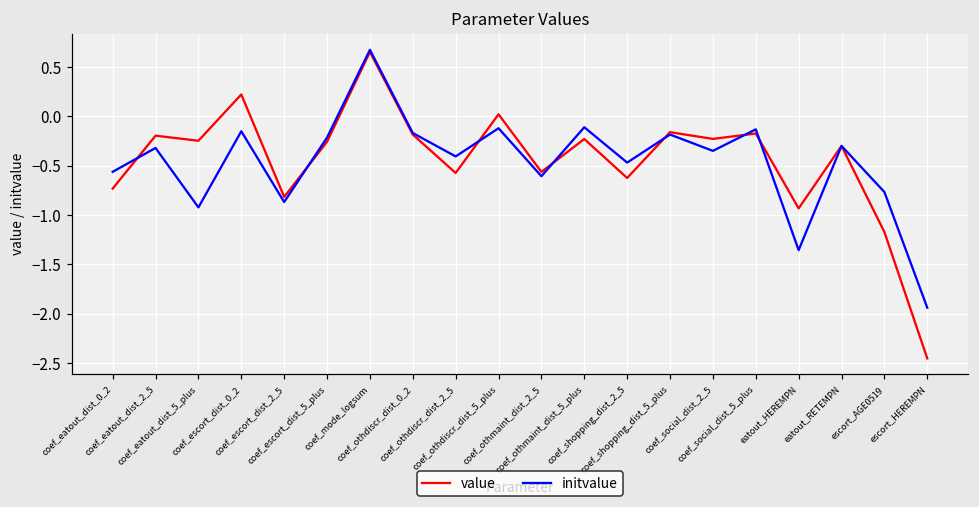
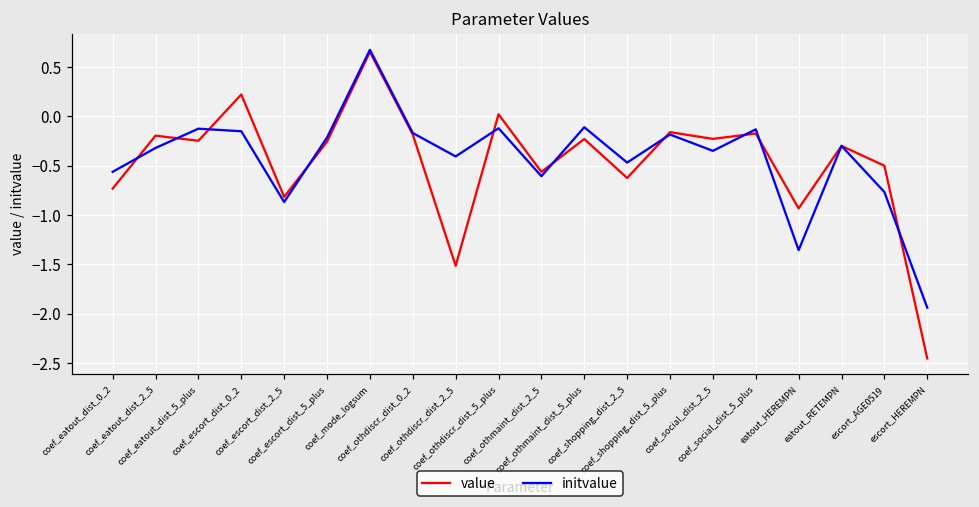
  {
    "value": {
      "coef_eatout_dist_0_2": -0.7,
      "coef_eatout_dist_2_5": -0.2,
      "coef_eatout_dist_5_plus": -0.2,
      "coef_escort_dist_0_2": 0.2,
      "coef_escort_dist_2_5": -0.8,
      "coef_escort_dist_5_plus": -0.3,
-     "coef_othdiscr_dist_2_5": -0.6,
+     "coef_othdiscr_dist_2_5": -1.5,
      "coef_othdiscr_dist_5_plus": 0.0,
      "coef_othmaint_dist_2_5": -0.6,
      "coef_othmaint_dist_5_plus": -0.2,
      "coef_shopping_dist_2_5": -0.6,
      "coef_social_dist_2_5": -0.2,
      "coef_social_dist_5_plus": -0.2,
      "eatout_HEREMPN": -0.9,
-     "escort_AGE0519": -1.2,
+     "escort_AGE0519": -0.5,
      "escort_HEREMPN": -2.5
    },
    "initvalue": {
      "coef_eatout_dist_0_2": -0.6,
      "coef_eatout_dist_2_5": -0.3,
-     "coef_eatout_dist_5_plus": -0.9,
+     "coef_eatout_dist_5_plus": -0.1,
      "coef_escort_dist_0_2": -0.1,
      "coef_escort_dist_2_5": -0.9,
      "coef_escort_dist_5_plus": -0.2,
      "coef_othdiscr_dist_2_5": -0.4,
      "coef_othdiscr_dist_5_plus": -0.1,
      "coef_othmaint_dist_2_5": -0.6,
      "coef_othmaint_dist_5_plus": -0.1,
      "coef_shopping_dist_2_5": -0.5,
      "coef_social_dist_2_5": -0.3,
      "coef_social_dist_5_plus": -0.1,
      "eatout_HEREMPN": -1.4,
      "escort_AGE0519": -0.8,
      "escort_HEREMPN": -1.9
    }
  }
